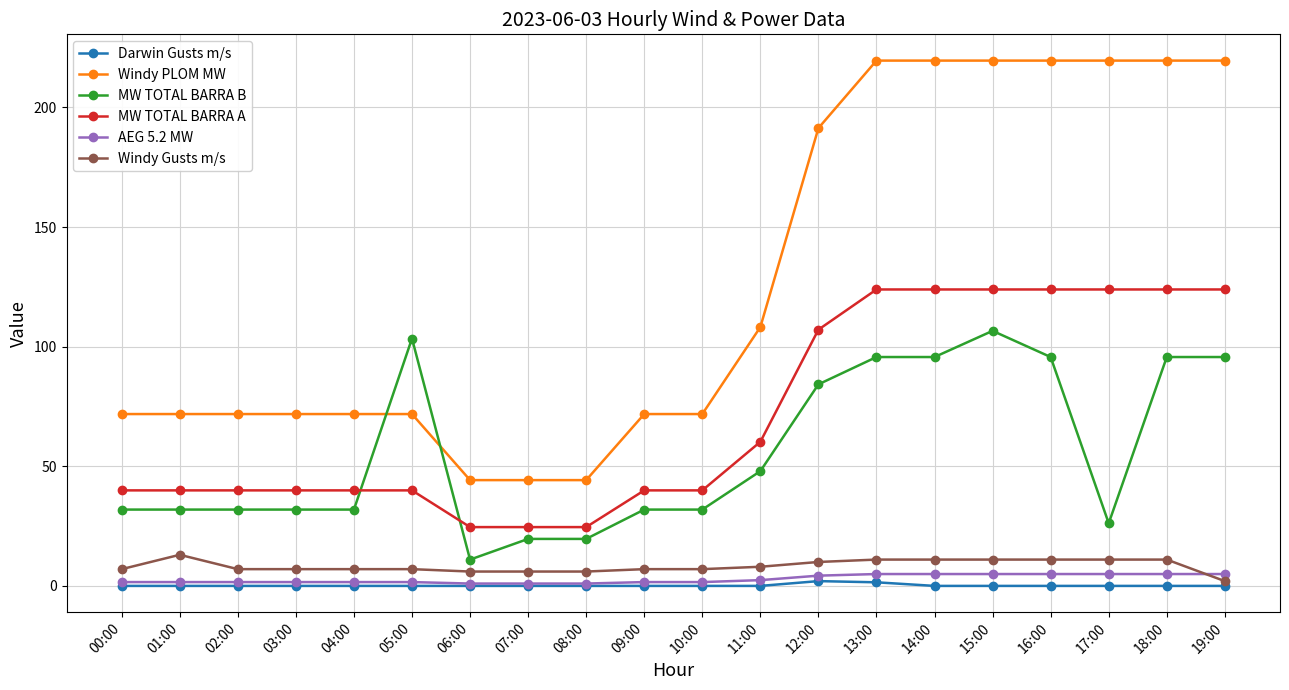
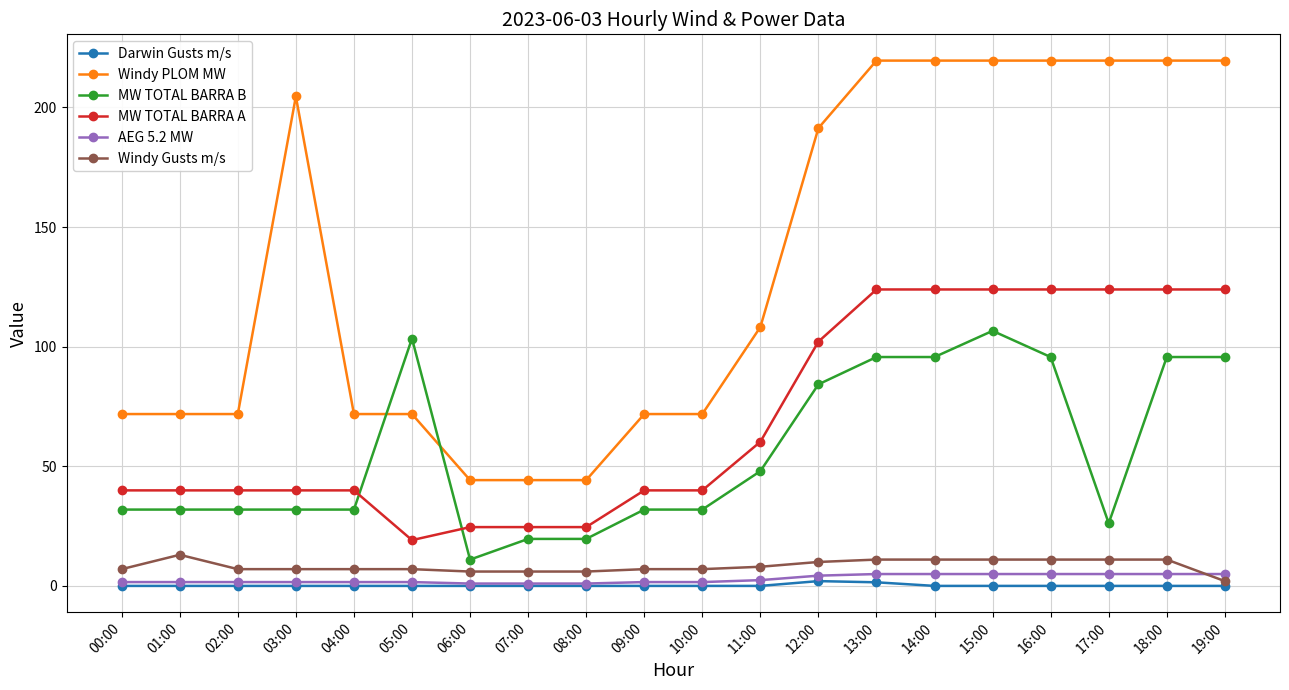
  {
    "Darwin Gusts m/s": {
      "00:00": 0,
      "01:00": 0,
      "02:00": 0,
      "03:00": 0,
      "04:00": 0,
      "05:00": 0,
      "09:00": 0,
      "10:00": 0,
      "11:00": 0,
      "12:00": 2,
      "13:00": 2,
      "14:00": 0,
      "15:00": 0,
      "16:00": 0,
      "17:00": 0,
      "18:00": 0,
      "19:00": 0
    },
    "Windy PLOM MW": {
      "00:00": 72,
      "01:00": 72,
      "02:00": 72,
-     "03:00": 72,
+     "03:00": 205,
      "04:00": 72,
      "05:00": 72,
      "06:00": 44,
      "07:00": 44,
      "08:00": 44,
      "09:00": 72,
      "10:00": 72,
      "11:00": 108,
      "12:00": 191,
      "13:00": 220,
      "14:00": 220,
      "15:00": 220,
      "16:00": 220,
      "17:00": 220,
      "18:00": 220,
      "19:00": 220
    },
    "MW TOTAL BARRA B": {
      "00:00": 32,
      "01:00": 32,
      "02:00": 32,
      "03:00": 32,
      "04:00": 32,
      "05:00": 103,
      "06:00": 11,
      "07:00": 20,
      "08:00": 20,
      "09:00": 32,
      "10:00": 32,
      "11:00": 48,
      "12:00": 84,
      "13:00": 96,
      "14:00": 96,
      "15:00": 107,
      "16:00": 96,
      "17:00": 26,
      "18:00": 96,
      "19:00": 96
    },
    "MW TOTAL BARRA A": {
      "00:00": 40,
      "01:00": 40,
      "02:00": 40,
      "03:00": 40,
      "04:00": 40,
-     "05:00": 40,
+     "05:00": 19,
      "06:00": 25,
      "07:00": 25,
      "08:00": 25,
      "09:00": 40,
      "10:00": 40,
      "11:00": 60,
-     "12:00": 107,
+     "12:00": 102,
      "13:00": 124,
      "14:00": 124,
      "15:00": 124,
      "16:00": 124,
      "17:00": 124,
      "18:00": 124,
      "19:00": 124
    },
    "AEG 5.2 MW": {
      "00:00": 2,
      "01:00": 2,
      "02:00": 2,
      "03:00": 2,
      "04:00": 2,
      "05:00": 2,
      "09:00": 2,
      "10:00": 2,
      "11:00": 2,
      "12:00": 4,
      "13:00": 5,
      "14:00": 5,
      "15:00": 5,
      "16:00": 5,
      "17:00": 5,
      "18:00": 5,
      "19:00": 5
    },
    "Windy Gusts m/s": {
      "00:00": 7,
      "01:00": 13,
      "02:00": 7,
      "03:00": 7,
      "04:00": 7,
      "05:00": 7,
      "06:00": 6,
      "07:00": 6,
      "08:00": 6,
      "09:00": 7,
      "10:00": 7,
      "11:00": 8,
      "12:00": 10,
      "13:00": 11,
      "14:00": 11,
      "15:00": 11,
      "16:00": 11,
      "17:00": 11,
      "18:00": 11,
      "19:00": 2
    }
  }
